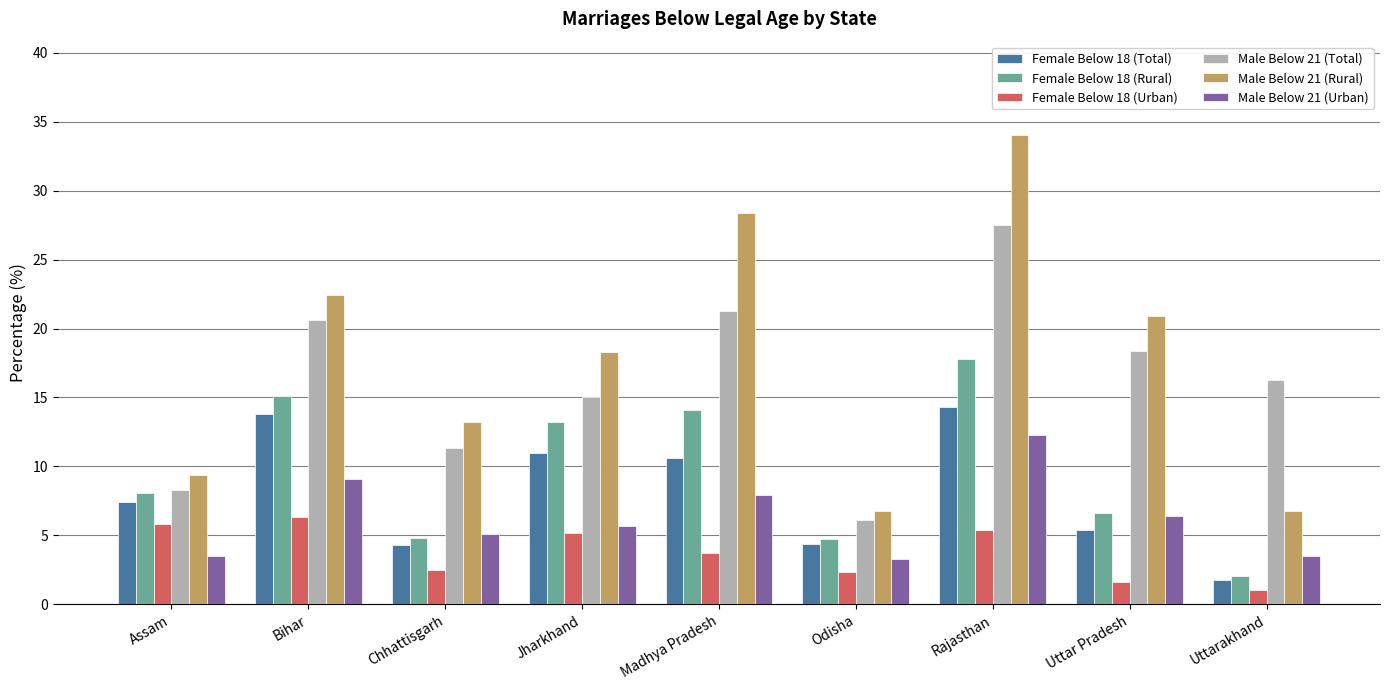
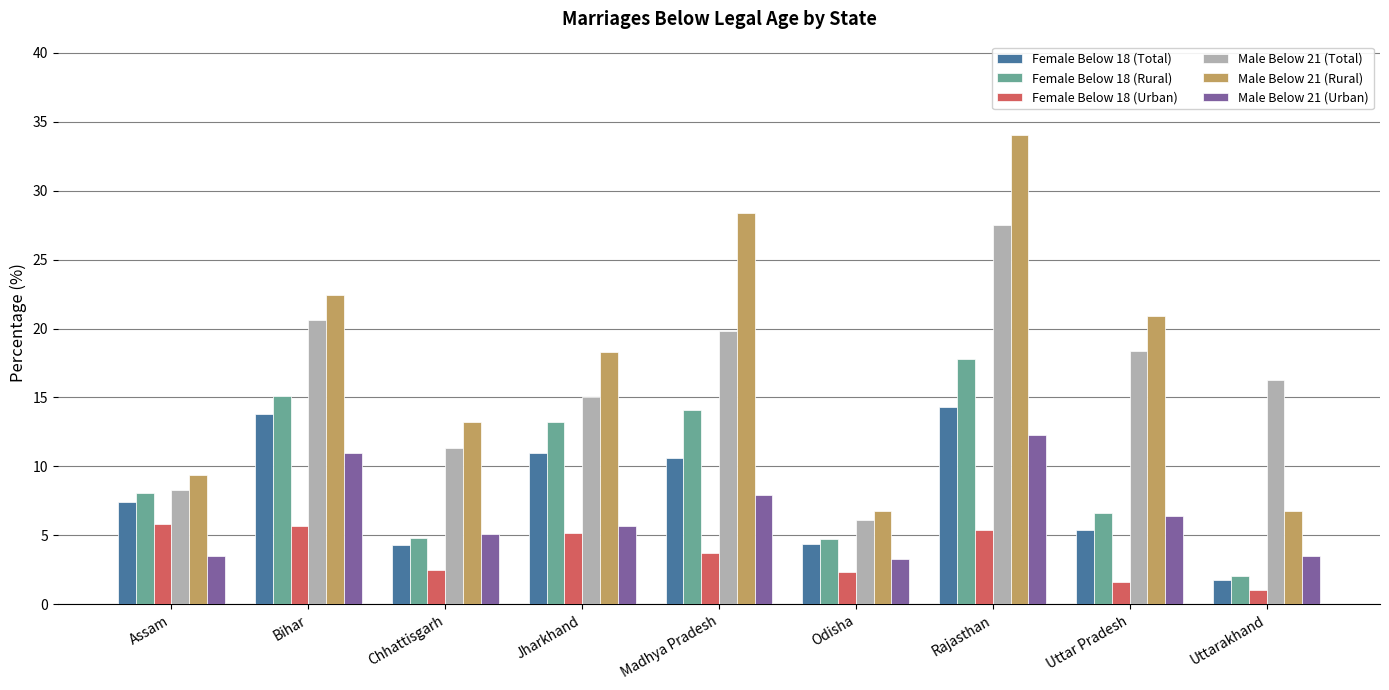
  {
    "Female Below 18 (Total)": {
      "Assam": 7.4,
      "Bihar": 13.8,
      "Chhattisgarh": 4.3,
      "Jharkhand": 11.0,
      "Madhya Pradesh": 10.6,
      "Odisha": 4.4,
      "Rajasthan": 14.3,
      "Uttar Pradesh": 5.4,
      "Uttarakhand": 1.8
    },
    "Female Below 18 (Rural)": {
      "Assam": 8.1,
      "Bihar": 15.1,
      "Chhattisgarh": 4.8,
      "Jharkhand": 13.2,
      "Madhya Pradesh": 14.1,
      "Odisha": 4.8,
      "Rajasthan": 17.8,
      "Uttar Pradesh": 6.7,
      "Uttarakhand": 2.1
    },
    "Female Below 18 (Urban)": {
      "Assam": 5.8,
-     "Bihar": 6.3,
+     "Bihar": 5.7,
      "Chhattisgarh": 2.5,
      "Jharkhand": 5.2,
      "Madhya Pradesh": 3.7,
      "Odisha": 2.3,
      "Rajasthan": 5.4,
      "Uttar Pradesh": 1.6,
      "Uttarakhand": 1.1
    },
    "Male Below 21 (Total)": {
      "Assam": 8.3,
      "Bihar": 20.6,
      "Chhattisgarh": 11.4,
      "Jharkhand": 15.0,
-     "Madhya Pradesh": 21.3,
+     "Madhya Pradesh": 19.8,
      "Odisha": 6.2,
      "Rajasthan": 27.5,
      "Uttar Pradesh": 18.4,
      "Uttarakhand": 16.2
    },
    "Male Below 21 (Rural)": {
      "Assam": 9.4,
      "Bihar": 22.4,
      "Chhattisgarh": 13.2,
      "Jharkhand": 18.3,
      "Madhya Pradesh": 28.4,
      "Odisha": 6.8,
      "Rajasthan": 34.0,
      "Uttar Pradesh": 20.9,
      "Uttarakhand": 6.8
    },
    "Male Below 21 (Urban)": {
      "Assam": 3.5,
-     "Bihar": 9.1,
+     "Bihar": 11.0,
      "Chhattisgarh": 5.1,
      "Jharkhand": 5.7,
      "Madhya Pradesh": 7.9,
      "Odisha": 3.3,
      "Rajasthan": 12.3,
      "Uttar Pradesh": 6.4,
      "Uttarakhand": 3.5
    }
  }
